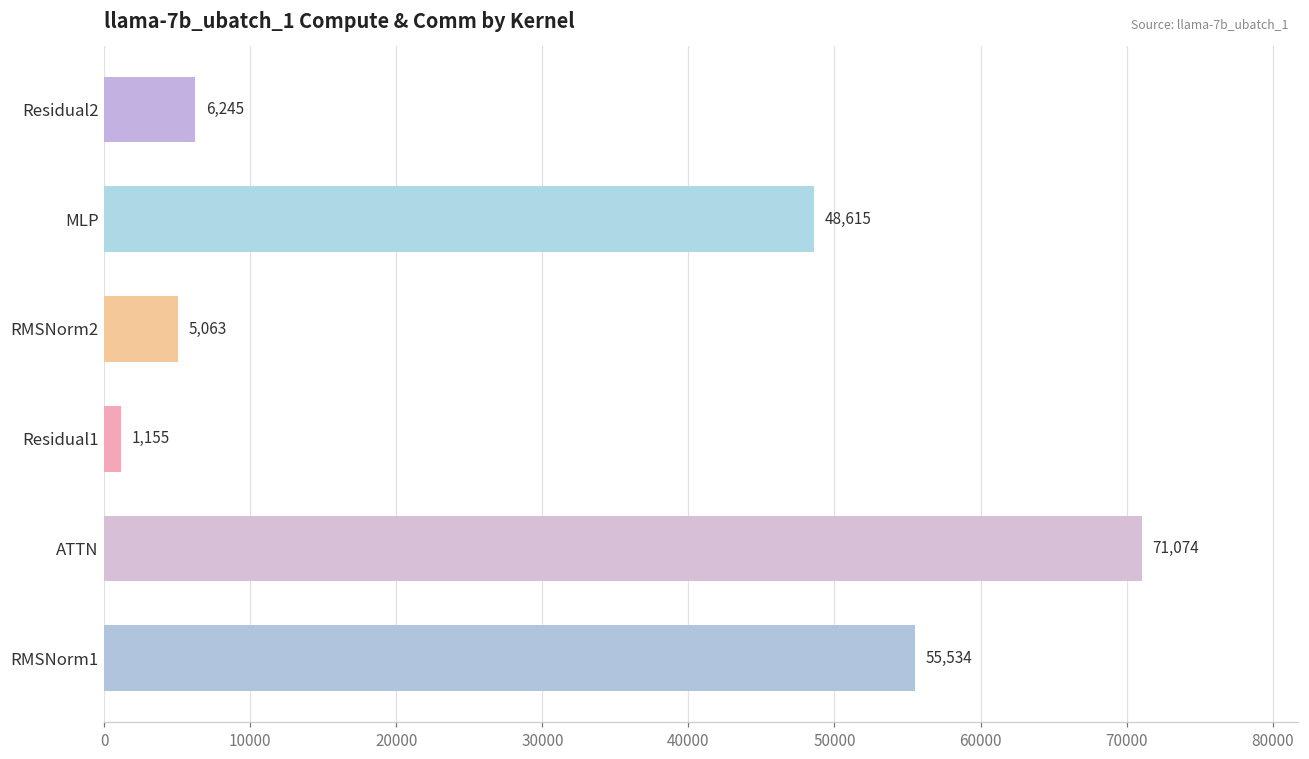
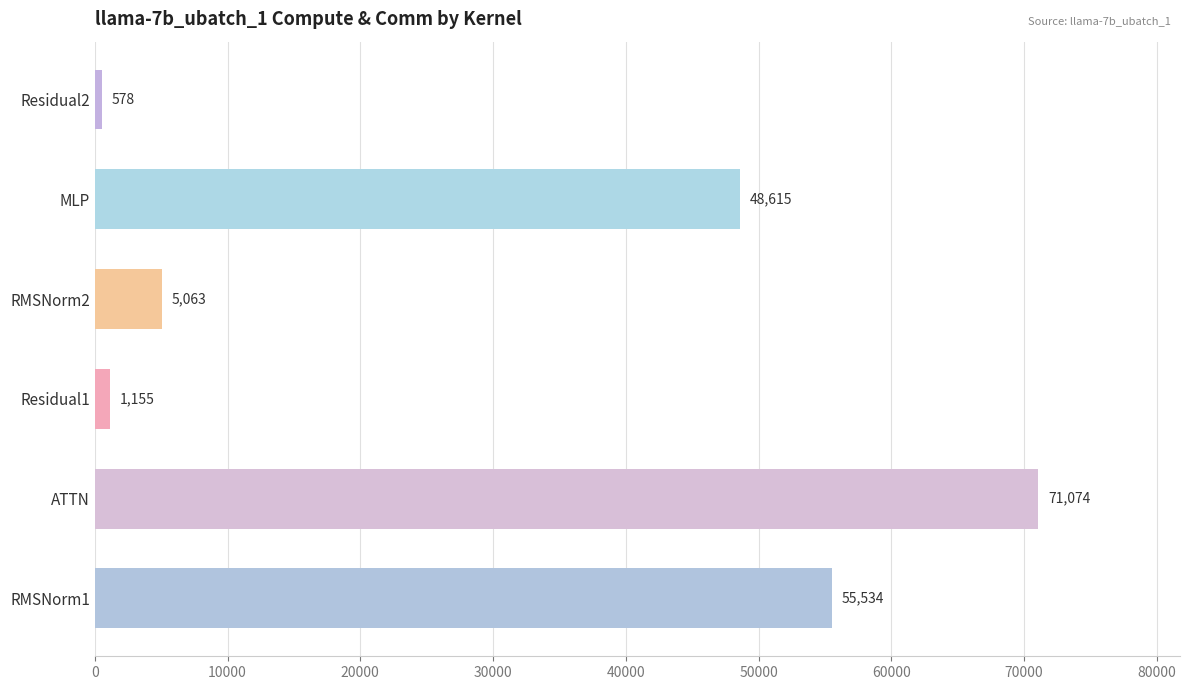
  {
-   "Residual2": "6,245",
+   "Residual2": "578",
    "MLP": "48,615",
    "RMSNorm2": "5,063",
    "Residual1": "1,155",
    "ATTN": "71,074",
    "RMSNorm1": "55,534"
  }
